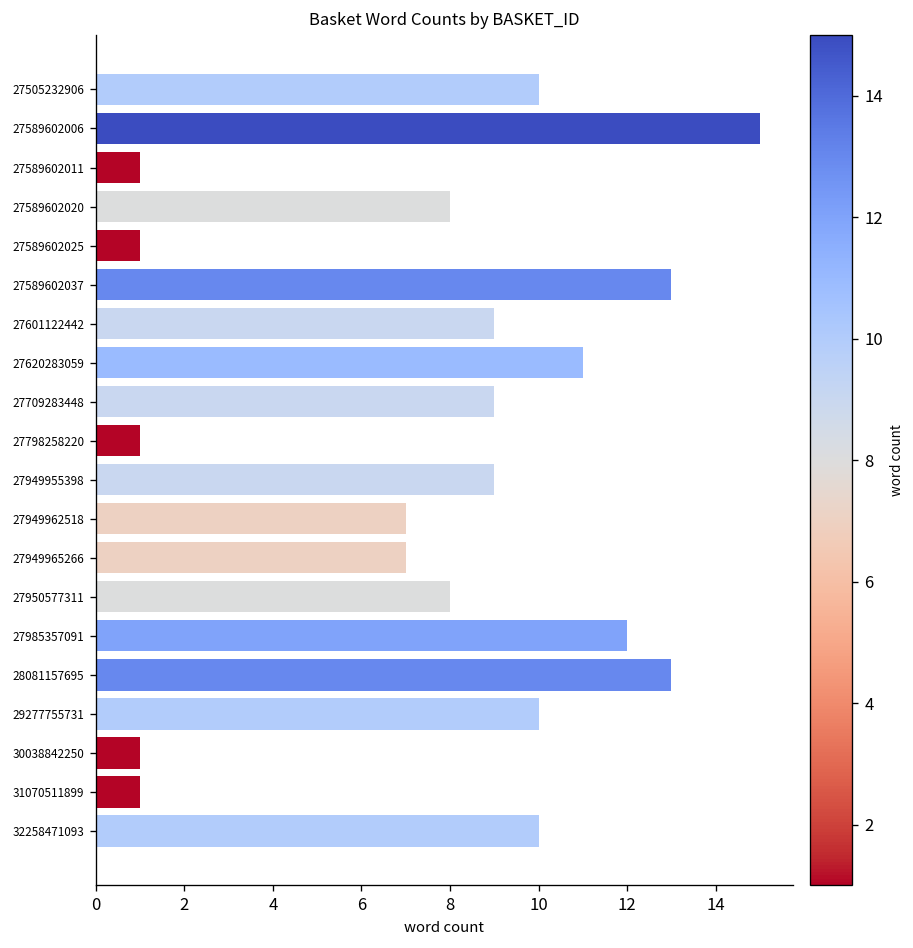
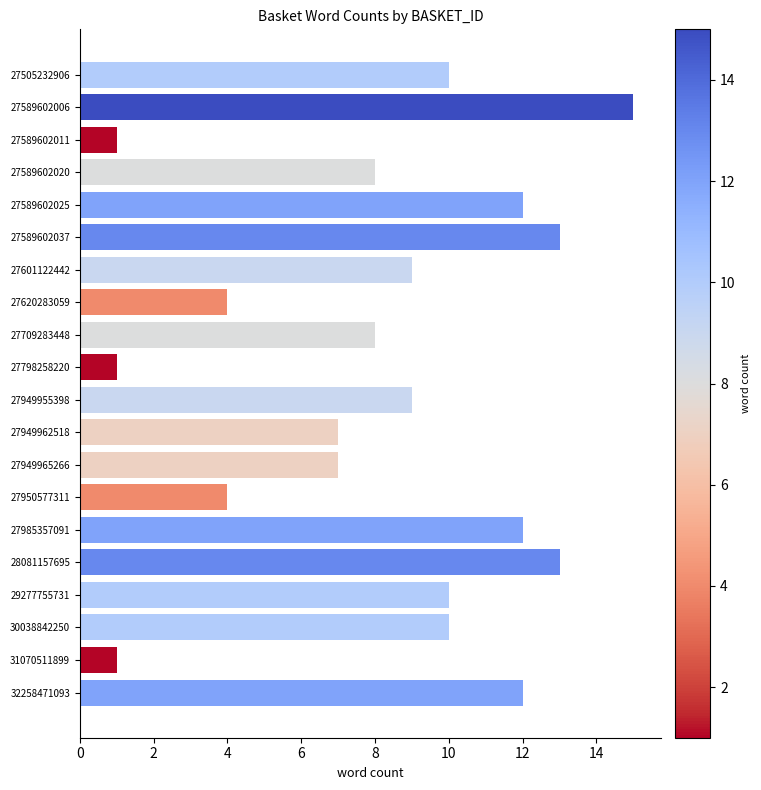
  {
    "27505232906": 10,
    "27589602006": 15,
    "27589602011": 1,
    "27589602020": 8,
-   "27589602025": 1,
+   "27589602025": 12,
    "27589602037": 13,
    "27601122442": 9,
-   "27620283059": 11,
-   "27709283448": 9,
+   "27620283059": 4,
+   "27709283448": 8,
    "27798258220": 1,
    "27949955398": 9,
    "27949962518": 7,
    "27949965266": 7,
-   "27950577311": 8,
+   "27950577311": 4,
    "27985357091": 12,
    "28081157695": 13,
    "29277755731": 10,
-   "30038842250": 1,
+   "30038842250": 10,
    "31070511899": 1,
-   "32258471093": 10
+   "32258471093": 12
  }
